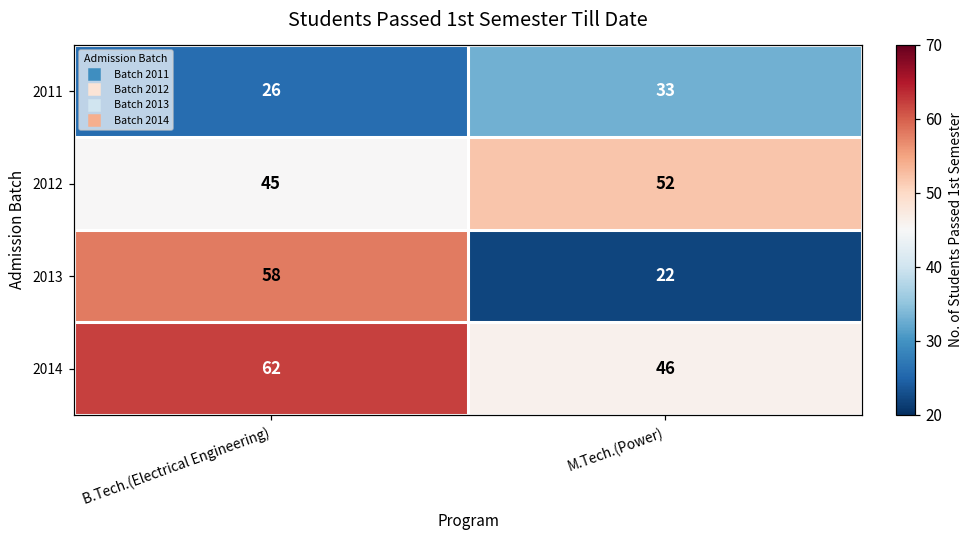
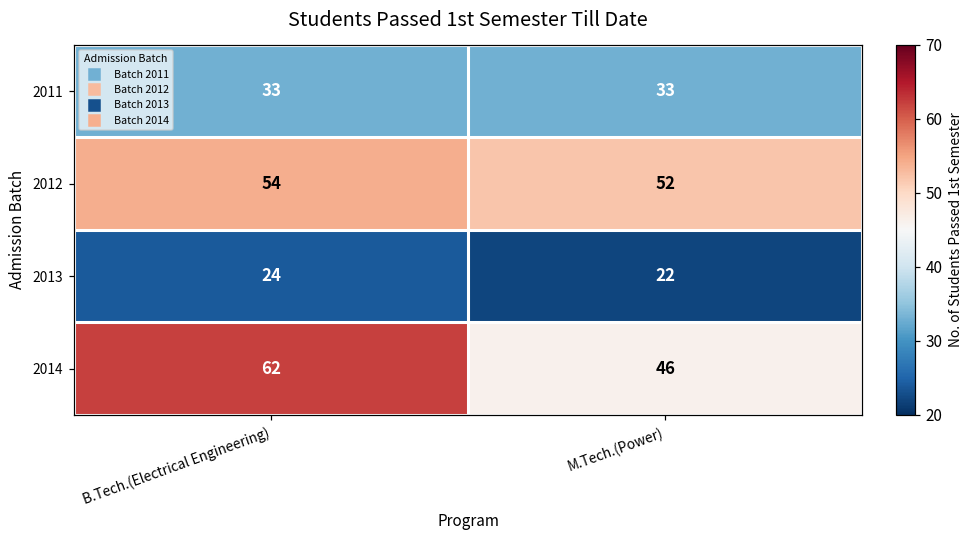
  {
    "2011": {
-     "B.Tech.(Electrical Engineering)": 26,
+     "B.Tech.(Electrical Engineering)": 33,
      "M.Tech.(Power)": 33
    },
    "2012": {
-     "B.Tech.(Electrical Engineering)": 45,
+     "B.Tech.(Electrical Engineering)": 54,
      "M.Tech.(Power)": 52
    },
    "2013": {
-     "B.Tech.(Electrical Engineering)": 58,
+     "B.Tech.(Electrical Engineering)": 24,
      "M.Tech.(Power)": 22
    },
    "2014": {
      "B.Tech.(Electrical Engineering)": 62,
      "M.Tech.(Power)": 46
    }
  }
